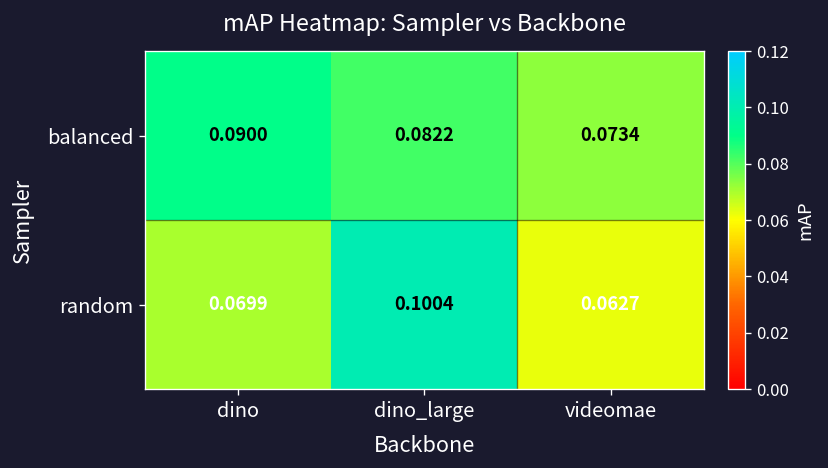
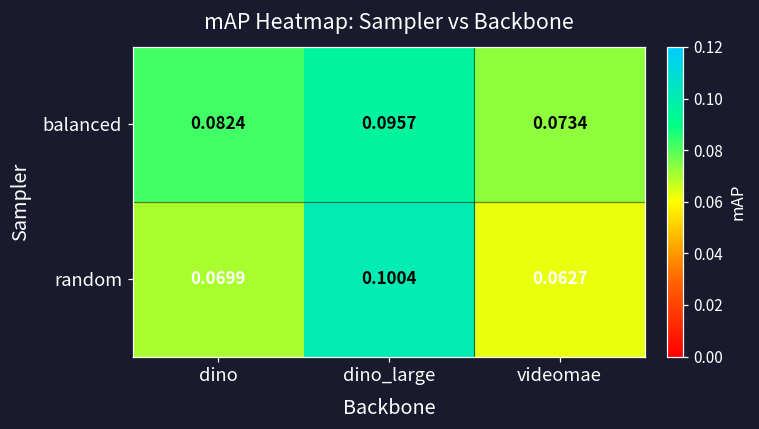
  {
    "balanced": {
-     "dino": 0.0900,
-     "dino_large": 0.0822,
+     "dino": 0.0824,
+     "dino_large": 0.0957,
      "videomae": 0.0734
    },
    "random": {
      "dino": 0.0699,
      "dino_large": 0.1004,
      "videomae": 0.0627
    }
  }
